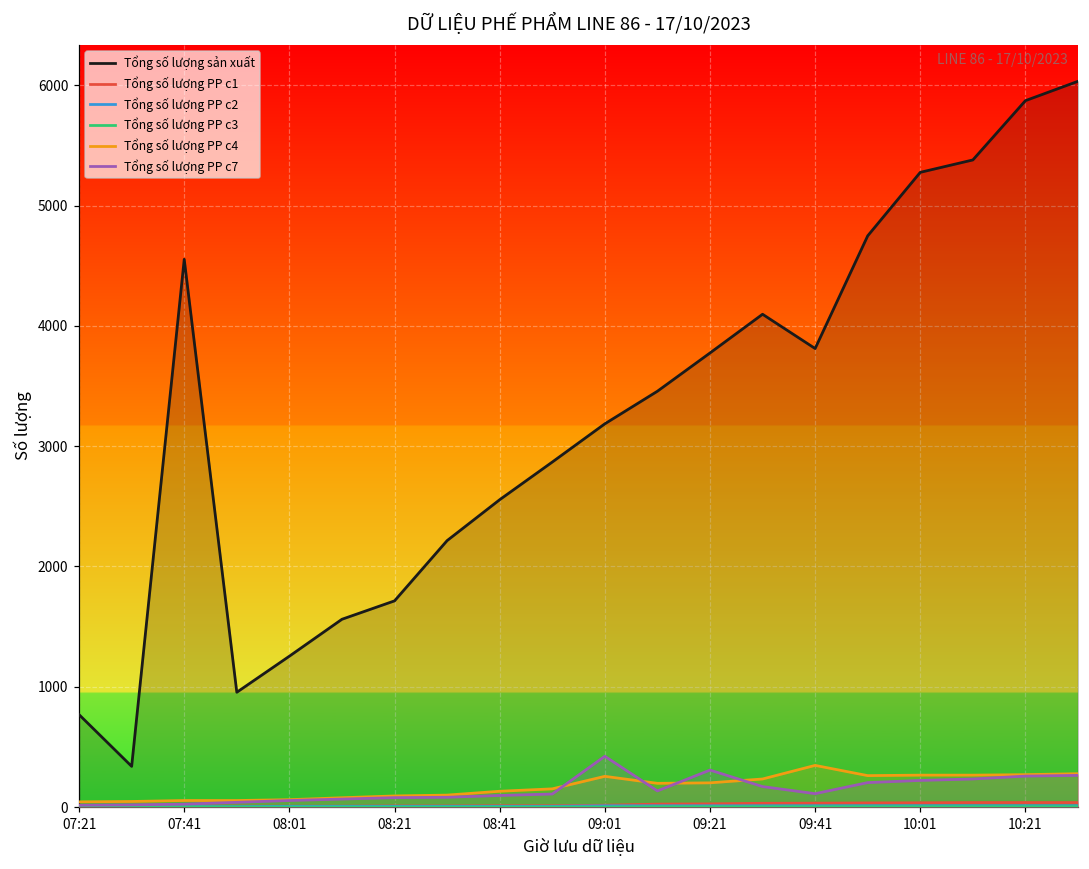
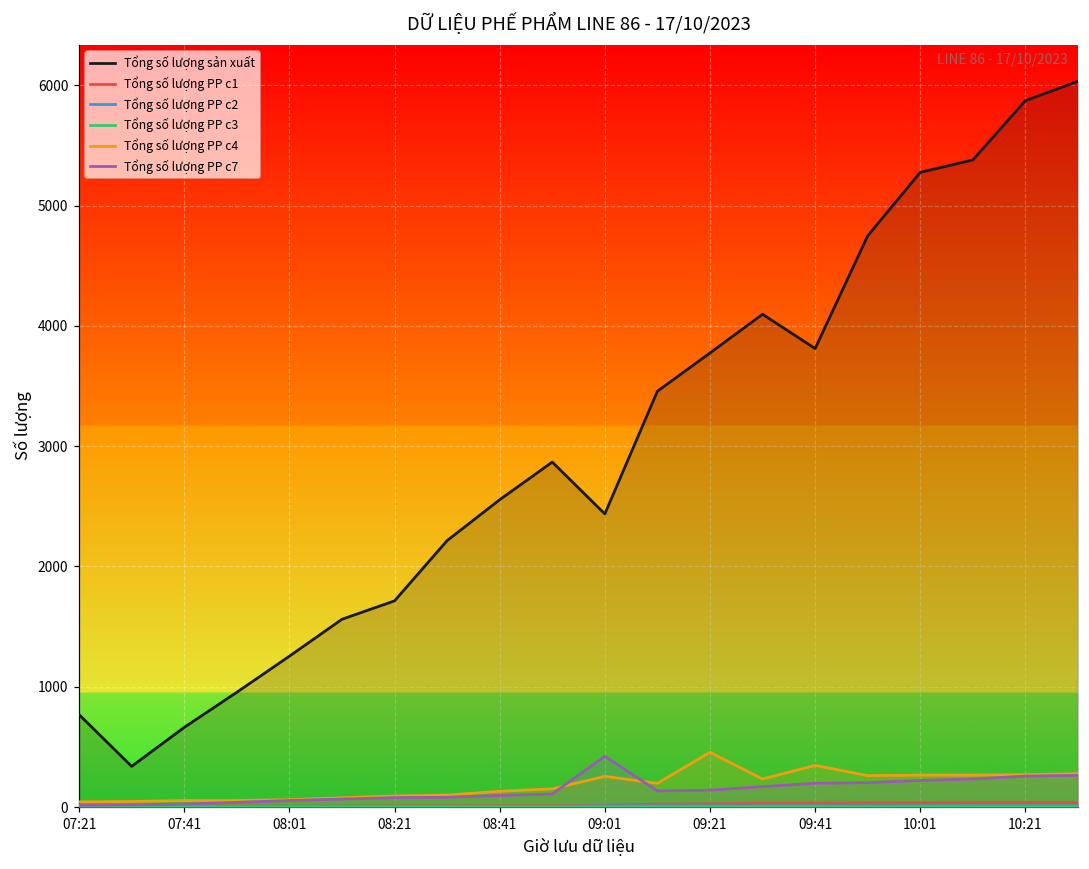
  {
    "Tổng số lượng sản xuất": {
      "07:21": 770,
-     "07:41": 4550,
+     "07:41": 660,
      "08:01": 1250,
      "08:21": 1710,
      "08:41": 2560,
-     "09:01": 3190,
+     "09:01": 2440,
      "09:21": 3780,
      "09:41": 3810,
      "10:01": 5280,
      "10:21": 5870
    },
    "Tổng số lượng PP c1": {
      "10:01": 40,
      "10:21": 40
    },
    "Tổng số lượng PP c4": {
      "07:21": 40,
      "07:41": 50,
      "08:41": 130,
      "09:01": 260,
-     "09:21": 200,
+     "09:21": 460,
      "09:41": 350,
      "10:01": 270
    },
    "Tổng số lượng PP c7": {
      "08:41": 100,
      "09:01": 420,
-     "09:21": 310,
-     "09:41": 110,
+     "09:21": 140,
+     "09:41": 200,
      "10:01": 220
    }
  }
